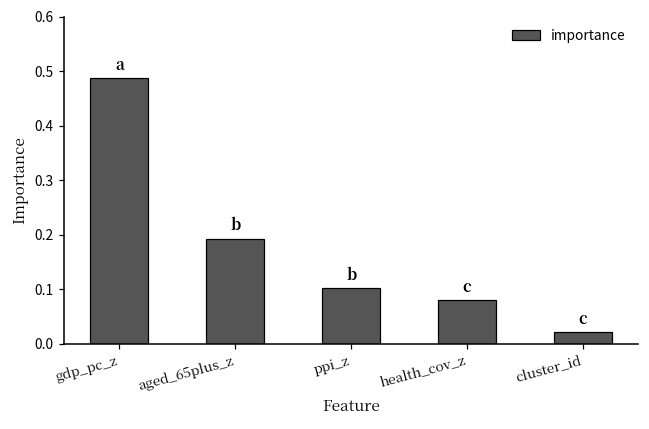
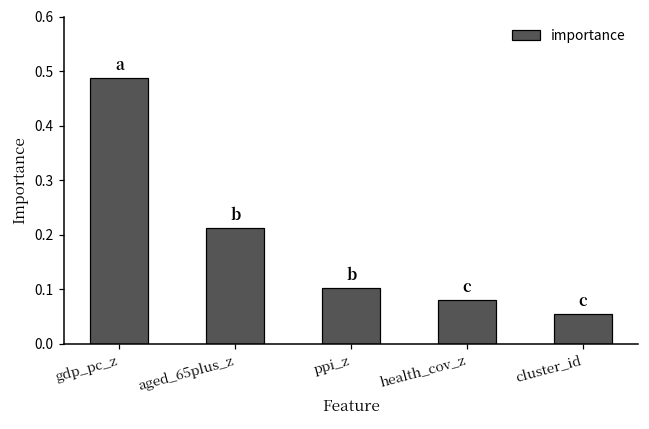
  {
    "gdp_pc_z": 0.49,
-   "aged_65plus_z": 0.19,
+   "aged_65plus_z": 0.21,
    "ppi_z": 0.10,
    "health_cov_z": 0.08,
-   "cluster_id": 0.02
+   "cluster_id": 0.05
  }
